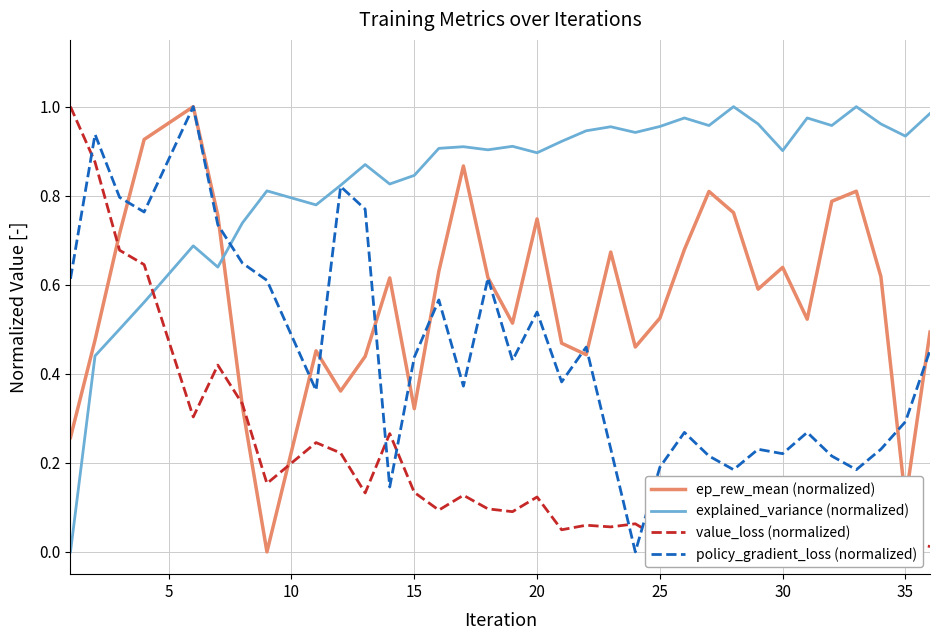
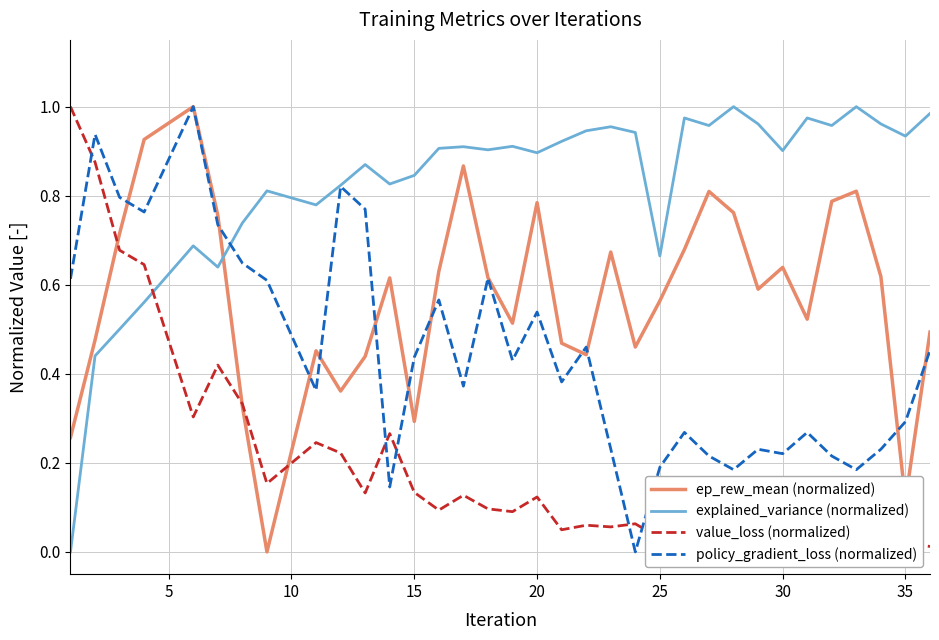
  {
    "ep_rew_mean (normalized)": {
-     "15": 0.32,
-     "20": 0.75,
-     "25": 0.52,
+     "15": 0.29,
+     "20": 0.78,
+     "25": 0.56,
      "30": 0.64
    },
    "explained_variance (normalized)": {
      "15": 0.85,
      "20": 0.90,
-     "25": 0.96,
+     "25": 0.66,
      "30": 0.90,
      "35": 0.93
    },
    "value_loss (normalized)": {
      "15": 0.13,
      "20": 0.12
    },
    "policy_gradient_loss (normalized)": {
      "15": 0.44,
      "20": 0.54,
      "25": 0.19,
      "30": 0.22,
      "35": 0.29
    }
  }
